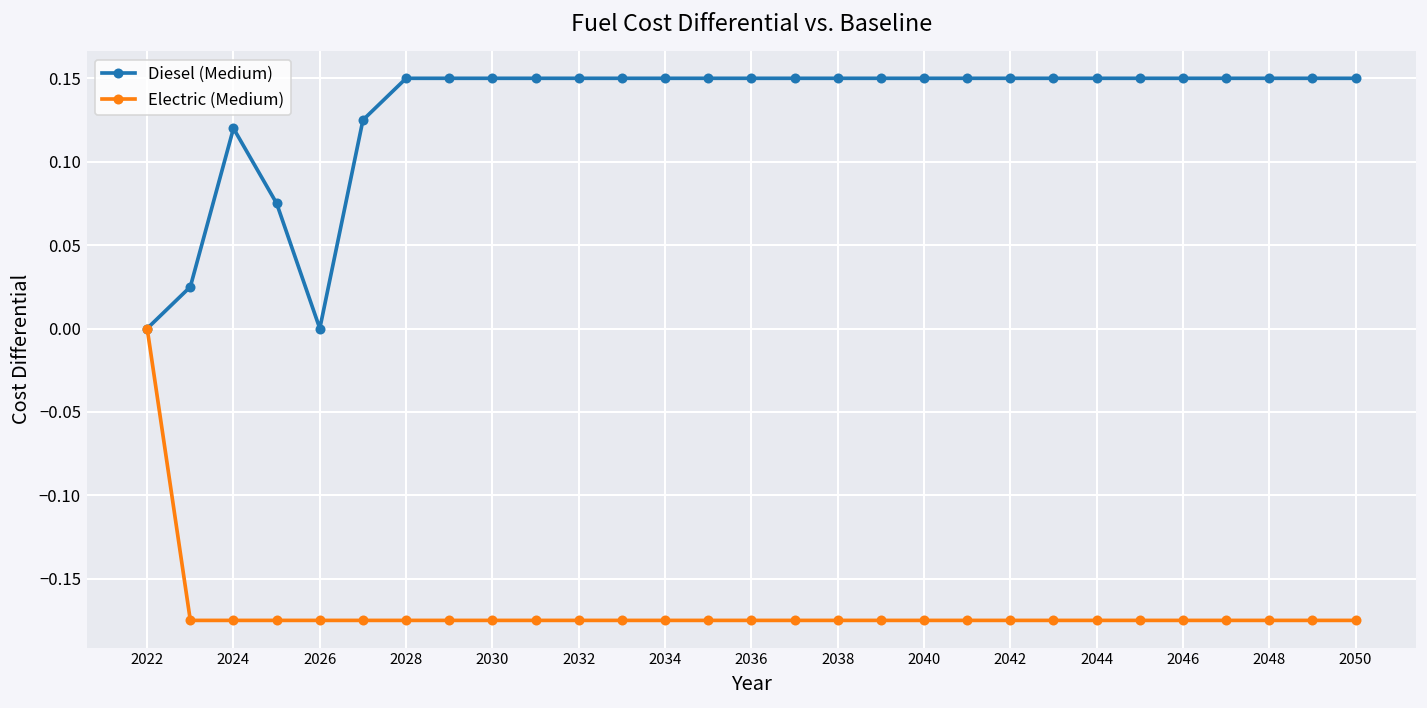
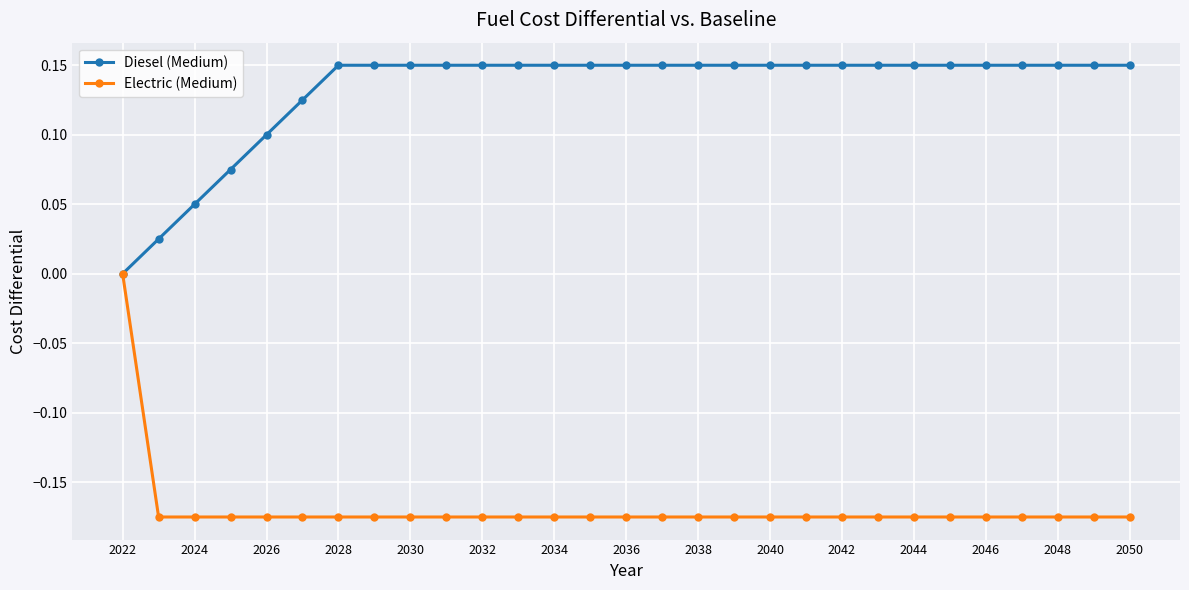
  {
    "Diesel (Medium)": {
-     "2024": 0.12,
-     "2026": 0.0,
+     "2024": 0.05,
+     "2026": 0.1,
      "2028": 0.15,
      "2030": 0.15,
      "2032": 0.15,
      "2034": 0.15,
      "2036": 0.15,
      "2038": 0.15,
      "2040": 0.15,
      "2042": 0.15,
      "2044": 0.15,
      "2046": 0.15,
      "2048": 0.15,
      "2050": 0.15
    },
    "Electric (Medium)": {
      "2024": -0.175,
      "2026": -0.175,
      "2028": -0.175,
      "2030": -0.175,
      "2032": -0.175,
      "2034": -0.175,
      "2036": -0.175,
      "2038": -0.175,
      "2040": -0.175,
      "2042": -0.175,
      "2044": -0.175,
      "2046": -0.175,
      "2048": -0.175,
      "2050": -0.175
    }
  }
